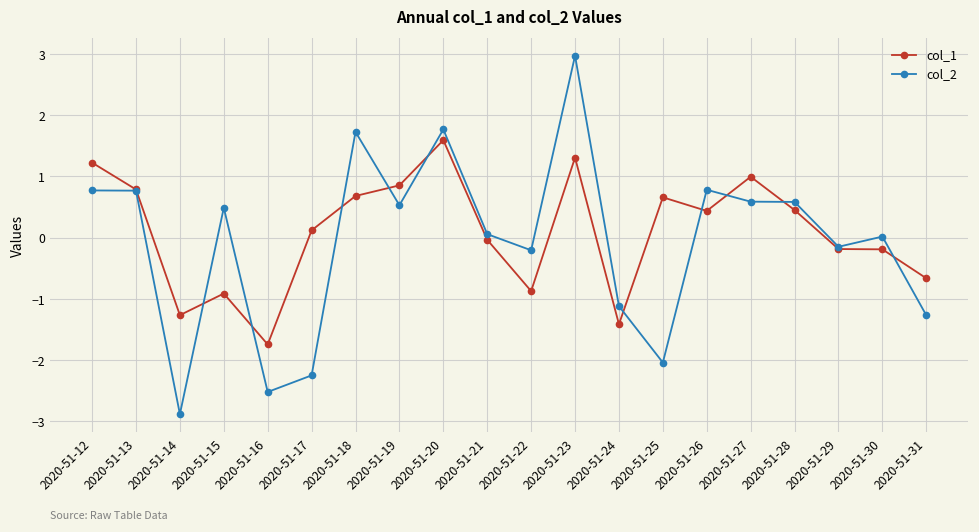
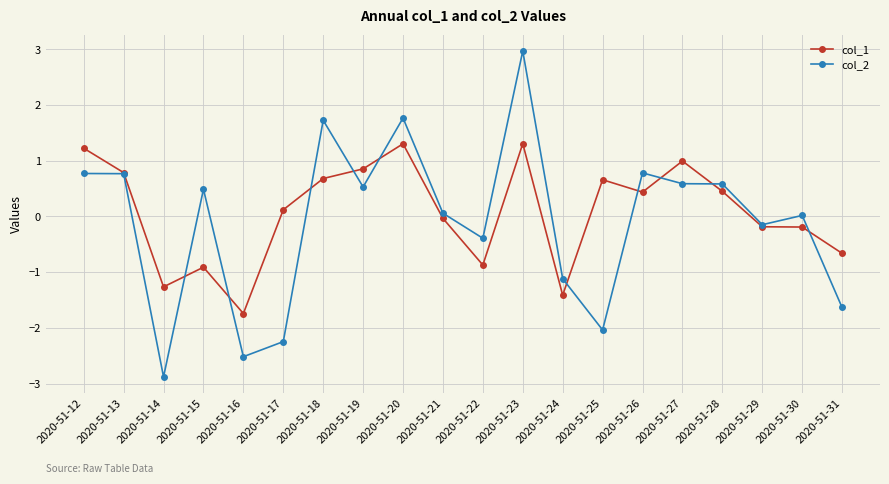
  {
    "col_1": {
      "2020-51-12": 1.2,
      "2020-51-14": -1.3,
      "2020-51-15": -0.9,
      "2020-51-16": -1.7,
      "2020-51-17": 0.1,
      "2020-51-18": 0.7,
      "2020-51-19": 0.9,
-     "2020-51-20": 1.6,
+     "2020-51-20": 1.3,
      "2020-51-21": 0.0,
      "2020-51-22": -0.9,
      "2020-51-23": 1.3,
      "2020-51-24": -1.4,
      "2020-51-25": 0.7,
      "2020-51-26": 0.4,
      "2020-51-27": 1.0,
      "2020-51-28": 0.5,
      "2020-51-30": -0.2,
      "2020-51-31": -0.7
    },
    "col_2": {
      "2020-51-12": 0.8,
      "2020-51-14": -2.9,
      "2020-51-15": 0.5,
      "2020-51-16": -2.5,
      "2020-51-17": -2.2,
      "2020-51-18": 1.7,
      "2020-51-19": 0.5,
      "2020-51-20": 1.8,
      "2020-51-21": 0.1,
-     "2020-51-22": -0.2,
+     "2020-51-22": -0.4,
      "2020-51-23": 3.0,
      "2020-51-24": -1.1,
      "2020-51-25": -2.0,
      "2020-51-26": 0.8,
      "2020-51-27": 0.6,
      "2020-51-28": 0.6,
      "2020-51-30": 0.0,
-     "2020-51-31": -1.3
+     "2020-51-31": -1.6
    }
  }
